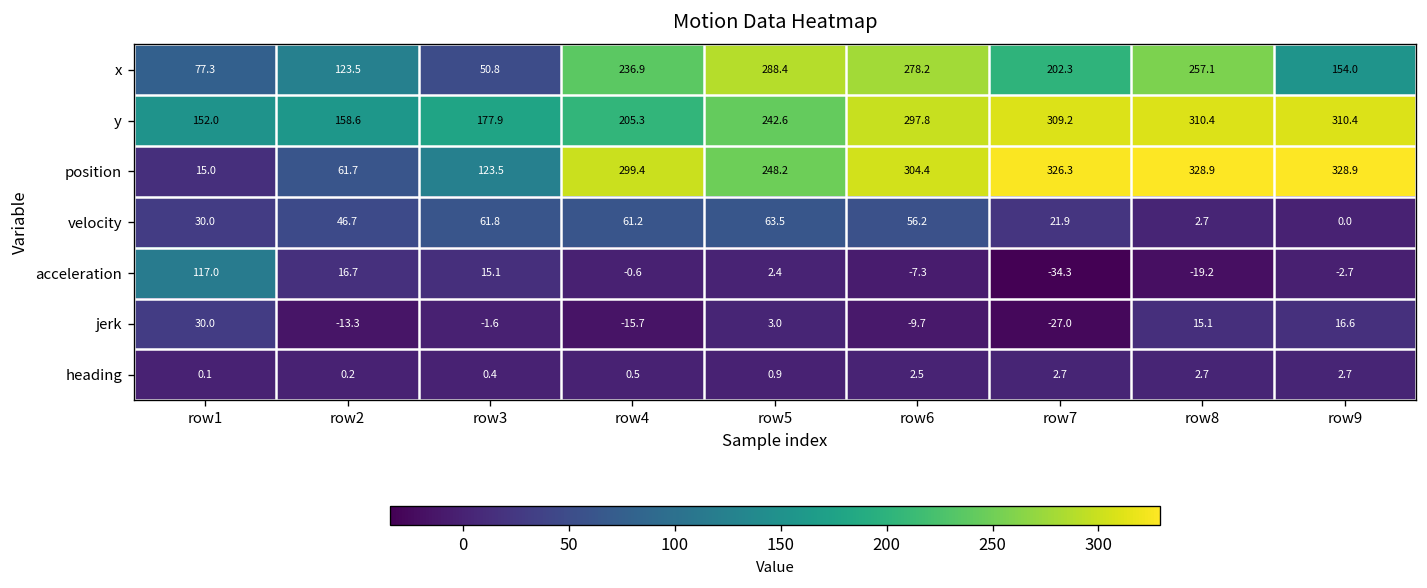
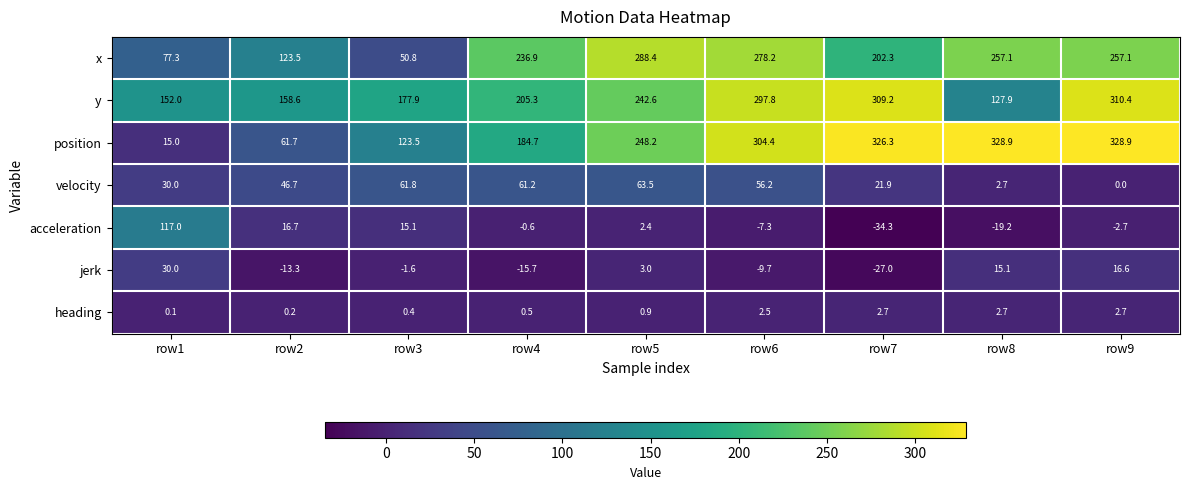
  {
    "x": {
      "row1": 77.3,
      "row2": 123.5,
      "row3": 50.8,
      "row4": 236.9,
      "row5": 288.4,
      "row6": 278.2,
      "row7": 202.3,
      "row8": 257.1,
-     "row9": 154.0
+     "row9": 257.1
    },
    "y": {
      "row1": 152.0,
      "row2": 158.6,
      "row3": 177.9,
      "row4": 205.3,
      "row5": 242.6,
      "row6": 297.8,
      "row7": 309.2,
-     "row8": 310.4,
+     "row8": 127.9,
      "row9": 310.4
    },
    "position": {
      "row1": 15.0,
      "row2": 61.7,
      "row3": 123.5,
-     "row4": 299.4,
+     "row4": 184.7,
      "row5": 248.2,
      "row6": 304.4,
      "row7": 326.3,
      "row8": 328.9,
      "row9": 328.9
    },
    "velocity": {
      "row1": 30.0,
      "row2": 46.7,
      "row3": 61.8,
      "row4": 61.2,
      "row5": 63.5,
      "row6": 56.2,
      "row7": 21.9,
      "row8": 2.7,
      "row9": 0.0
    },
    "acceleration": {
      "row1": 117.0,
      "row2": 16.7,
      "row3": 15.1,
      "row4": -0.6,
      "row5": 2.4,
      "row6": -7.3,
      "row7": -34.3,
      "row8": -19.2,
      "row9": -2.7
    },
    "jerk": {
      "row1": 30.0,
      "row2": -13.3,
      "row3": -1.6,
      "row4": -15.7,
      "row5": 3.0,
      "row6": -9.7,
      "row7": -27.0,
      "row8": 15.1,
      "row9": 16.6
    },
    "heading": {
      "row1": 0.1,
      "row2": 0.2,
      "row3": 0.4,
      "row4": 0.5,
      "row5": 0.9,
      "row6": 2.5,
      "row7": 2.7,
      "row8": 2.7,
      "row9": 2.7
    }
  }
